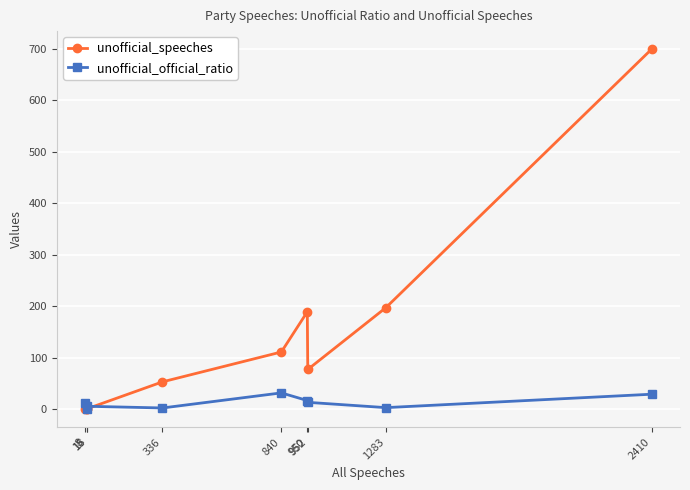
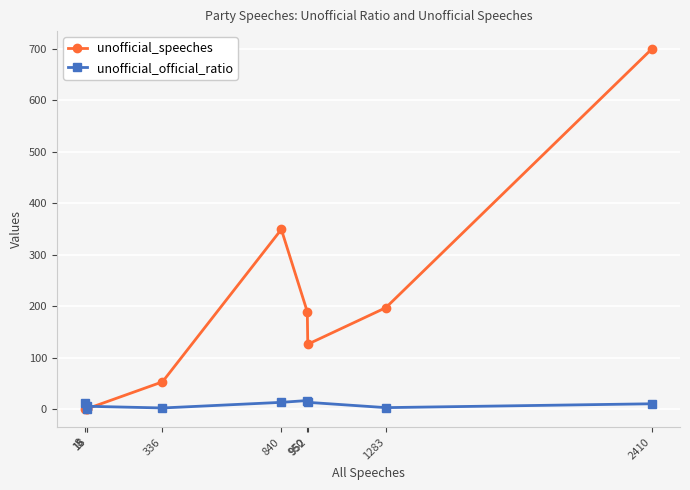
  {
    "unofficial_speeches": {
      "336": 50,
-     "840": 110,
+     "840": 350,
      "950": 190,
-     "952": 80,
+     "952": 130,
      "1283": 200,
      "2410": 700
    },
    "unofficial_official_ratio": {
      "8": 10,
      "336": 0,
-     "840": 30,
+     "840": 10,
      "950": 20,
      "952": 10,
      "1283": 0,
-     "2410": 30
+     "2410": 10
    }
  }
